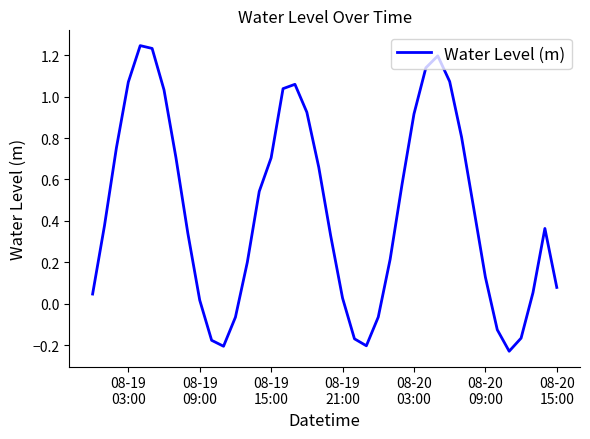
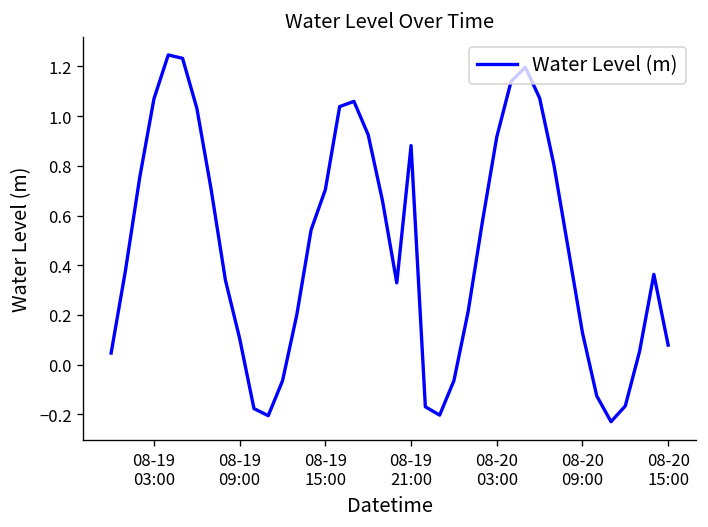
  {
    "08-19 03:00": 1.07,
-   "08-19 09:00": 0.02,
+   "08-19 09:00": 0.11,
    "08-19 15:00": 0.70,
-   "08-19 21:00": 0.03,
+   "08-19 21:00": 0.88,
    "08-20 03:00": 0.92,
    "08-20 09:00": 0.13,
    "08-20 15:00": 0.08
  }
